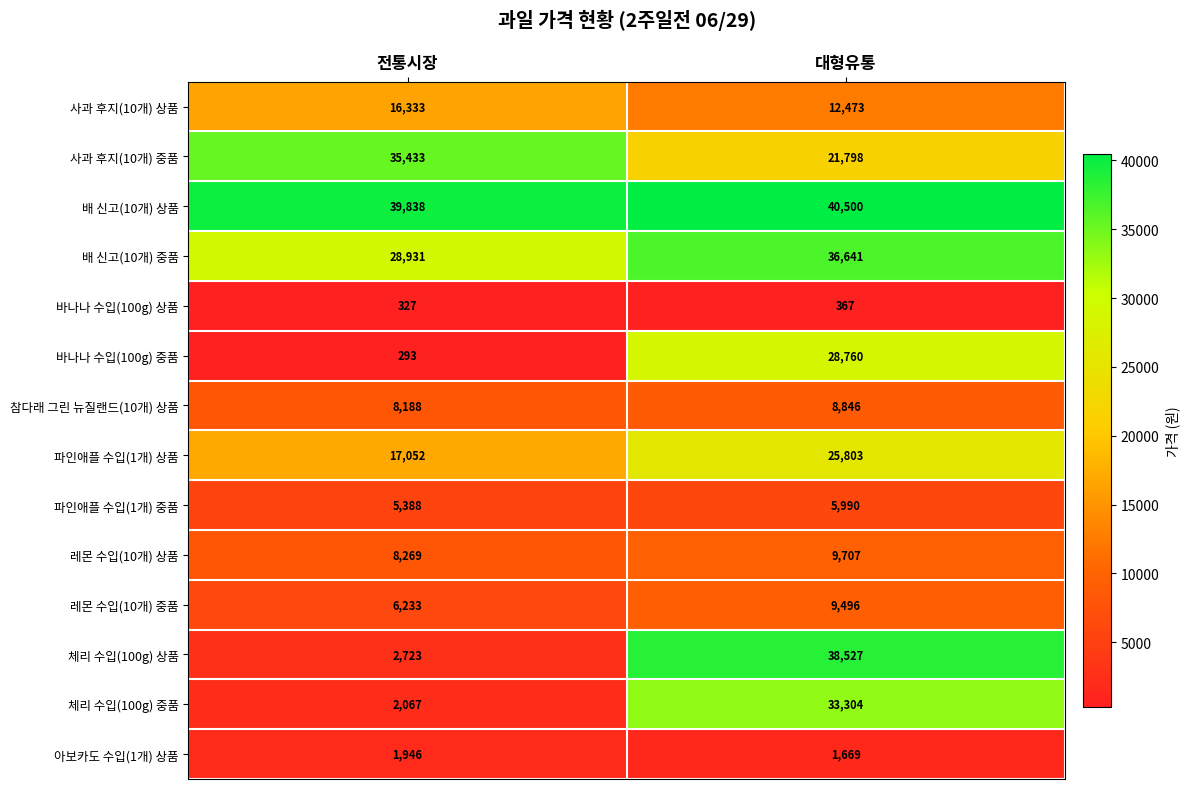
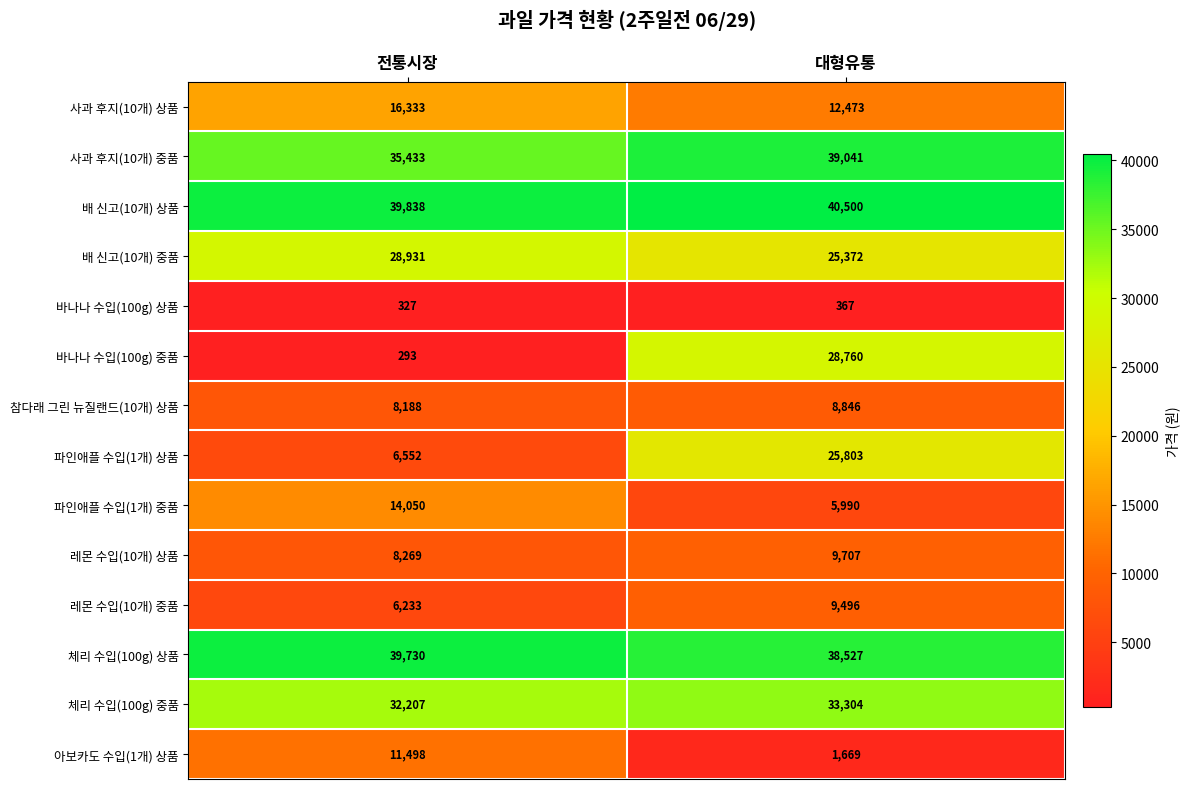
  {
    "사과 후지(10개) 상품": {
      "전통시장": "16,333",
      "대형유통": "12,473"
    },
    "사과 후지(10개) 중품": {
      "전통시장": "35,433",
-     "대형유통": "21,798"
+     "대형유통": "39,041"
    },
    "배 신고(10개) 상품": {
      "전통시장": "39,838",
      "대형유통": "40,500"
    },
    "배 신고(10개) 중품": {
      "전통시장": "28,931",
-     "대형유통": "36,641"
+     "대형유통": "25,372"
    },
    "바나나 수입(100g) 상품": {
      "전통시장": "327",
      "대형유통": "367"
    },
    "바나나 수입(100g) 중품": {
      "전통시장": "293",
      "대형유통": "28,760"
    },
    "참다래 그린 뉴질랜드(10개) 상품": {
      "전통시장": "8,188",
      "대형유통": "8,846"
    },
    "파인애플 수입(1개) 상품": {
-     "전통시장": "17,052",
+     "전통시장": "6,552",
      "대형유통": "25,803"
    },
    "파인애플 수입(1개) 중품": {
-     "전통시장": "5,388",
+     "전통시장": "14,050",
      "대형유통": "5,990"
    },
    "레몬 수입(10개) 상품": {
      "전통시장": "8,269",
      "대형유통": "9,707"
    },
    "레몬 수입(10개) 중품": {
      "전통시장": "6,233",
      "대형유통": "9,496"
    },
    "체리 수입(100g) 상품": {
-     "전통시장": "2,723",
+     "전통시장": "39,730",
      "대형유통": "38,527"
    },
    "체리 수입(100g) 중품": {
-     "전통시장": "2,067",
+     "전통시장": "32,207",
      "대형유통": "33,304"
    },
    "아보카도 수입(1개) 상품": {
-     "전통시장": "1,946",
+     "전통시장": "11,498",
      "대형유통": "1,669"
    }
  }
